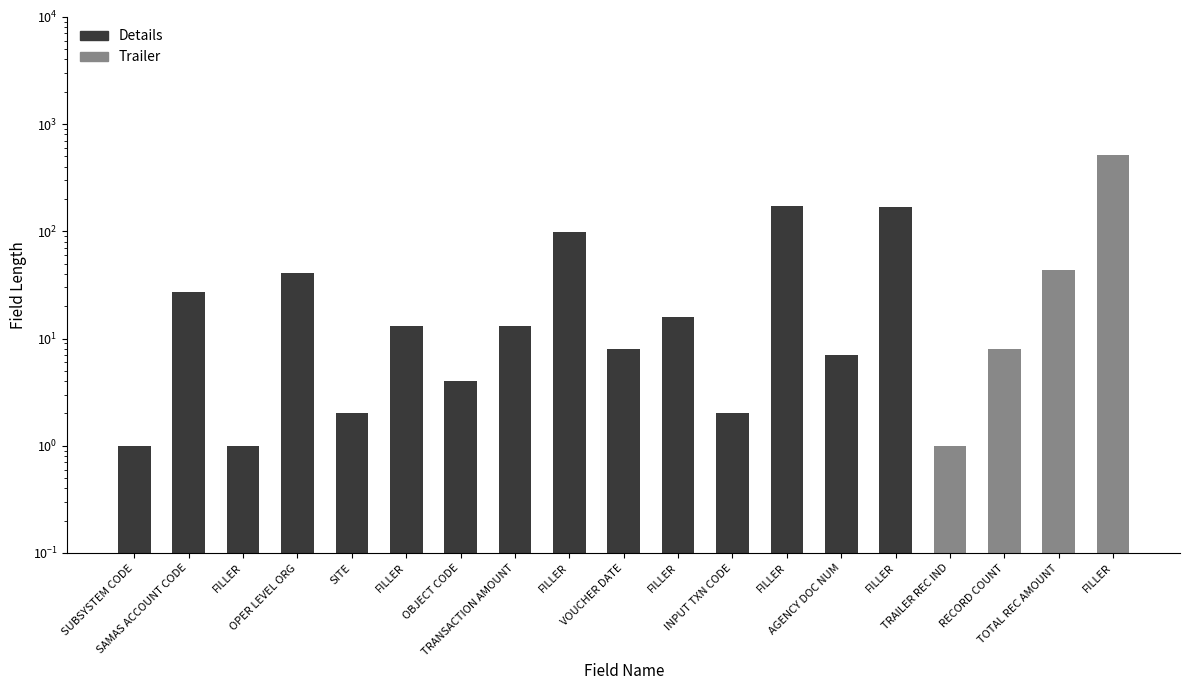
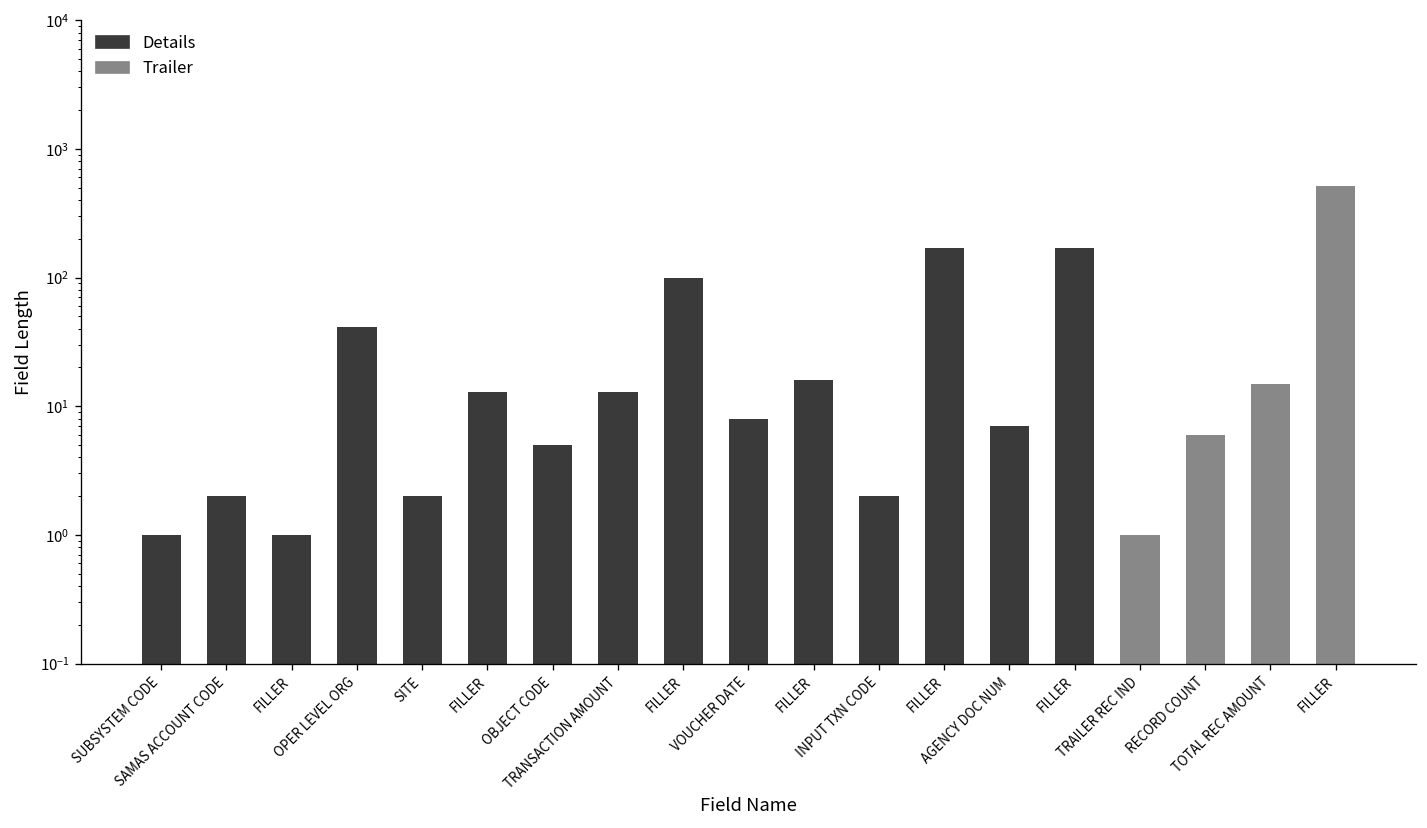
  {
    "Details": {
      "SUBSYSTEM CODE": 1,
-     "SAMAS ACCOUNT CODE": 27,
+     "SAMAS ACCOUNT CODE": 2,
      "OPER LEVEL ORG": 41,
      "SITE": 2,
-     "OBJECT CODE": 4,
+     "OBJECT CODE": 5,
      "TRANSACTION AMOUNT": 13,
      "VOUCHER DATE": 8,
      "INPUT TXN CODE": 2,
      "AGENCY DOC NUM": 7
    },
    "Trailer": {
      "TRAILER REC IND": 1,
-     "RECORD COUNT": 8,
-     "TOTAL REC AMOUNT": 44
+     "RECORD COUNT": 6,
+     "TOTAL REC AMOUNT": 15
    }
  }
